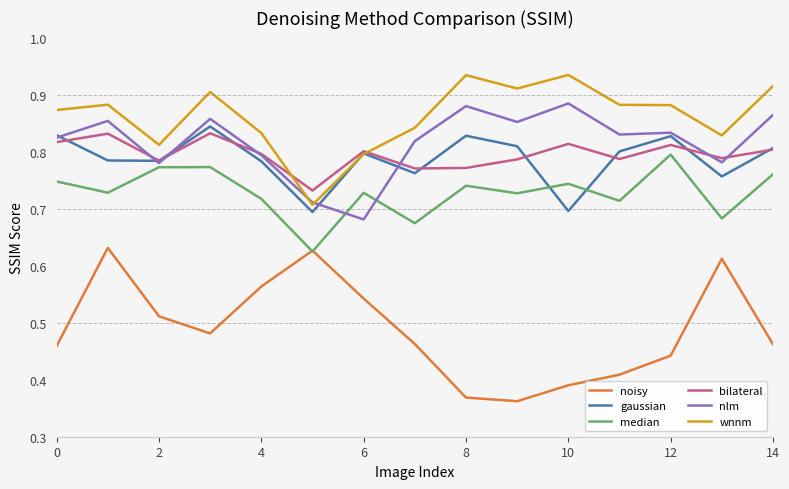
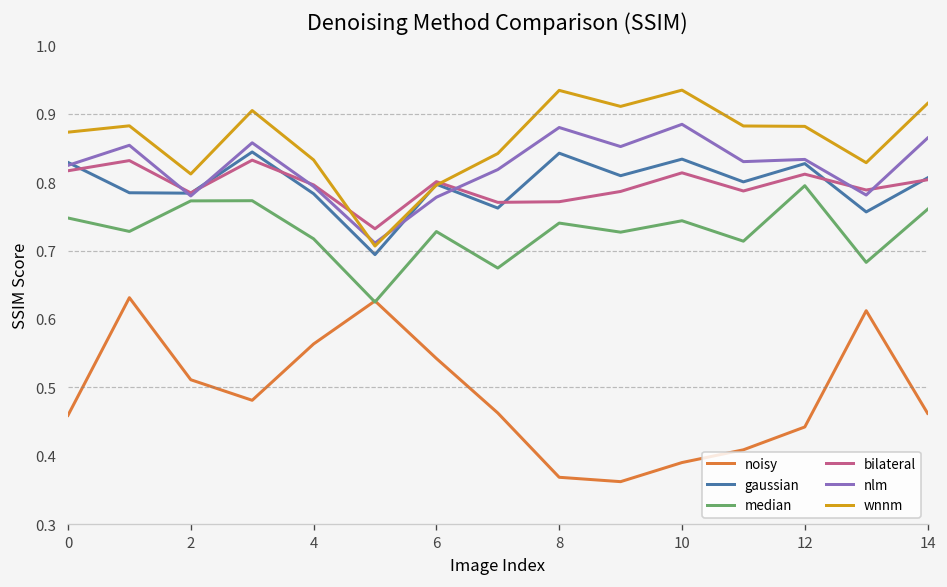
  {
    "gaussian": {
      "4": 0.78,
-     "8": 0.83,
-     "10": 0.70,
+     "8": 0.84,
+     "10": 0.83,
      "12": 0.83
    },
    "median": {
      "0": 0.75,
      "2": 0.77,
      "4": 0.72,
      "6": 0.73,
      "8": 0.74,
      "10": 0.74,
      "12": 0.79,
      "14": 0.76
    },
    "bilateral": {
      "0": 0.82,
      "8": 0.77,
      "10": 0.81,
      "12": 0.81
    },
    "nlm": {
-     "6": 0.68,
+     "6": 0.78,
      "8": 0.88,
      "10": 0.88,
      "12": 0.83,
      "14": 0.86
    }
  }
